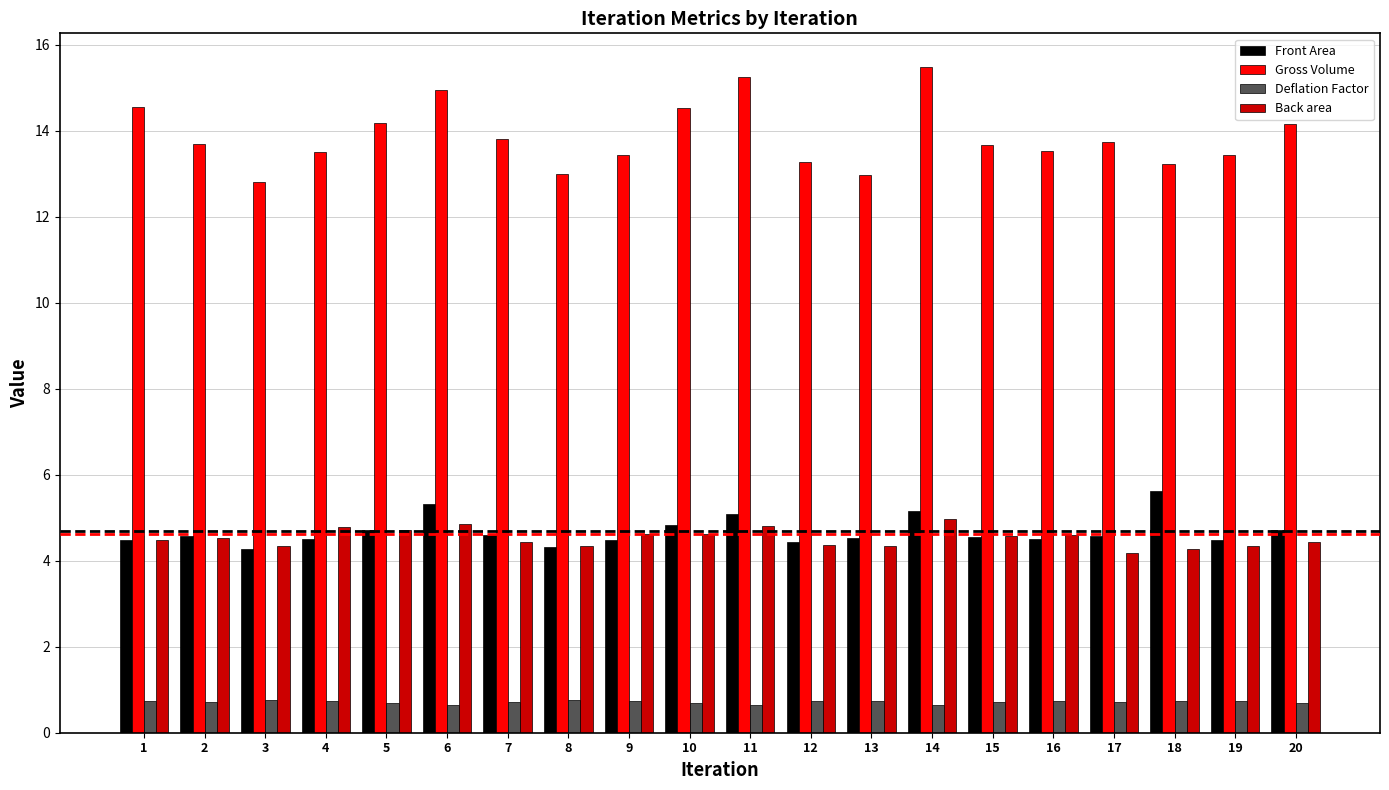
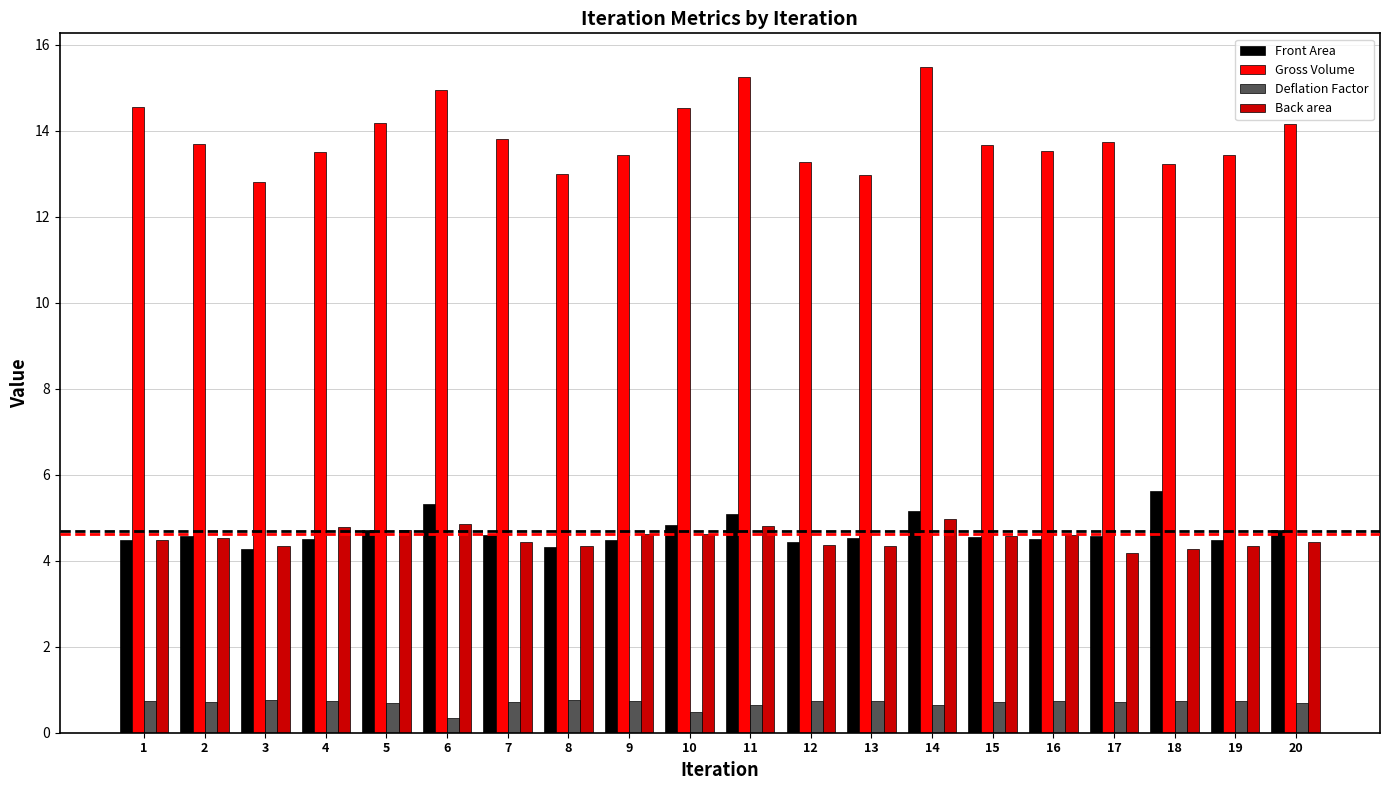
  {
    "Front Area": {
      "1": 4.5,
      "2": 4.6,
      "3": 4.3,
      "4": 4.5,
      "5": 4.7,
      "6": 5.3,
      "7": 4.6,
      "8": 4.3,
      "9": 4.5,
      "10": 4.8,
      "11": 5.1,
      "12": 4.4,
      "13": 4.5,
      "14": 5.2,
      "15": 4.6,
      "16": 4.5,
      "17": 4.6,
      "18": 5.6,
      "19": 4.5,
      "20": 4.7
    },
    "Deflation Factor": {
      "1": 0.7,
      "2": 0.7,
      "3": 0.8,
      "4": 0.7,
      "5": 0.7,
-     "6": 0.7,
+     "6": 0.4,
      "7": 0.7,
      "8": 0.8,
      "9": 0.7,
-     "10": 0.7,
+     "10": 0.5,
      "11": 0.6,
      "12": 0.7,
      "13": 0.7,
      "14": 0.6,
      "15": 0.7,
      "16": 0.7,
      "17": 0.7,
      "18": 0.7,
      "19": 0.7,
      "20": 0.7
    }
  }
